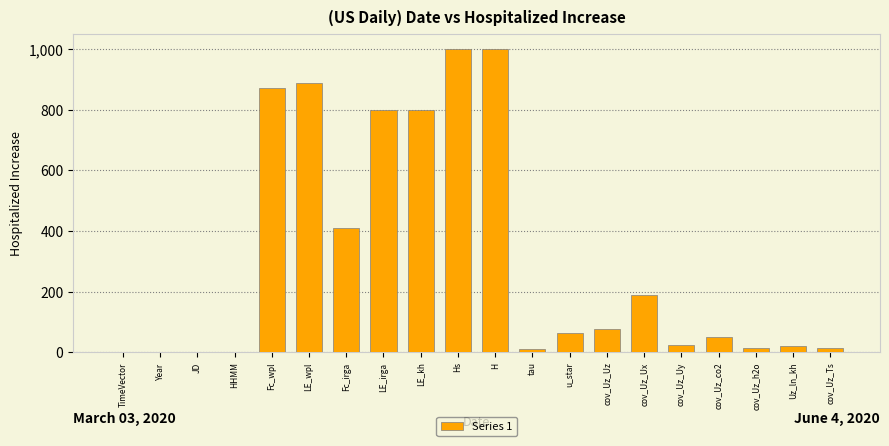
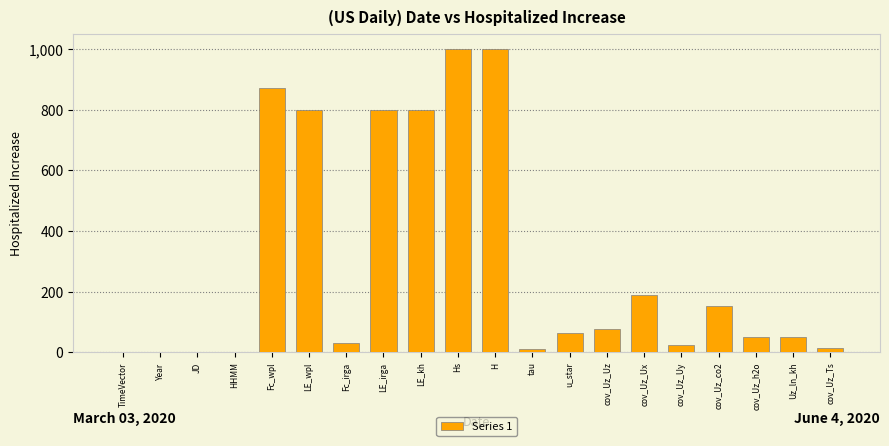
  {
    "TimeVector": "0",
    "Year": "0",
    "JD": "0",
    "HHMM": "0",
    "Fc_wpl": "870",
-   "LE_wpl": "890",
-   "Fc_irga": "410",
+   "LE_wpl": "800",
+   "Fc_irga": "30",
    "LE_irga": "800",
    "LE_kh": "800",
    "Hs": "1,000",
    "H": "1,000",
    "tau": "10",
    "u_star": "70",
    "cov_Uz_Uz": "80",
    "cov_Uz_Ux": "190",
    "cov_Uz_Uy": "20",
-   "cov_Uz_co2": "50",
-   "cov_Uz_h2o": "10",
-   "Uz_ln_kh": "20",
+   "cov_Uz_co2": "150",
+   "cov_Uz_h2o": "50",
+   "Uz_ln_kh": "50",
    "cov_Uz_Ts": "20"
  }
